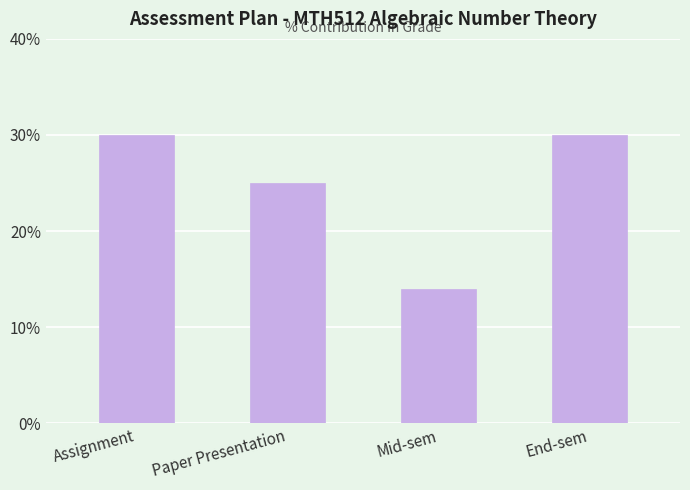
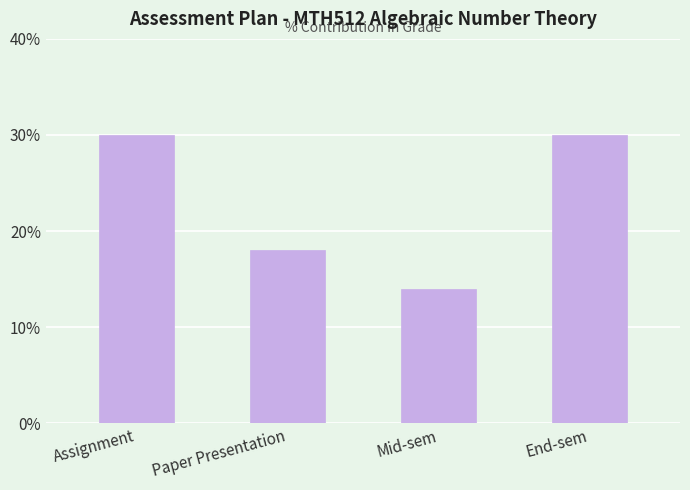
  {
    "Assignment": "30%",
-   "Paper Presentation": "25%",
+   "Paper Presentation": "18%",
    "Mid-sem": "14%",
    "End-sem": "30%"
  }
